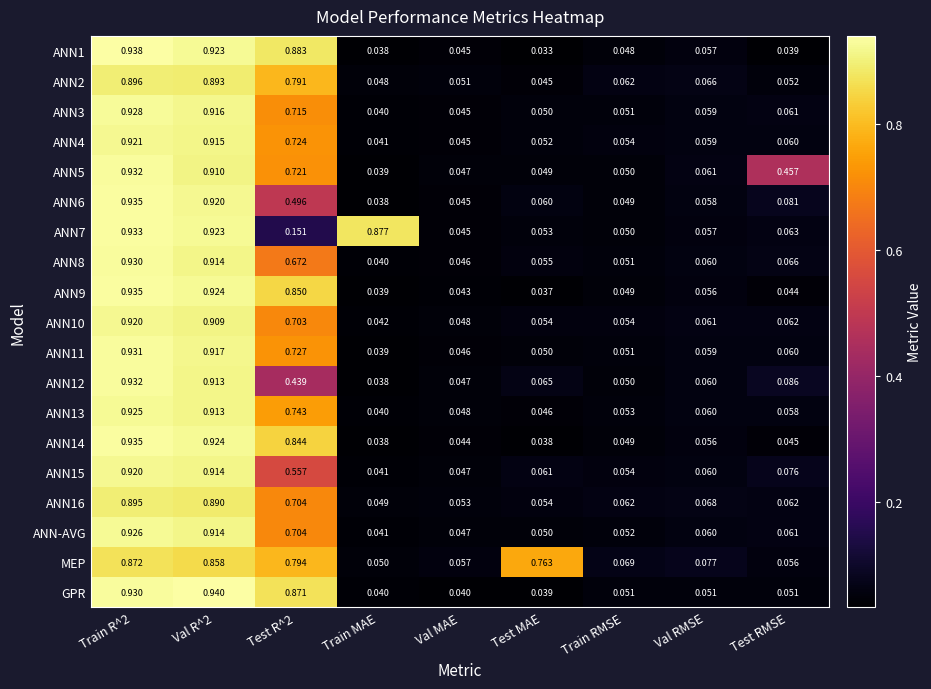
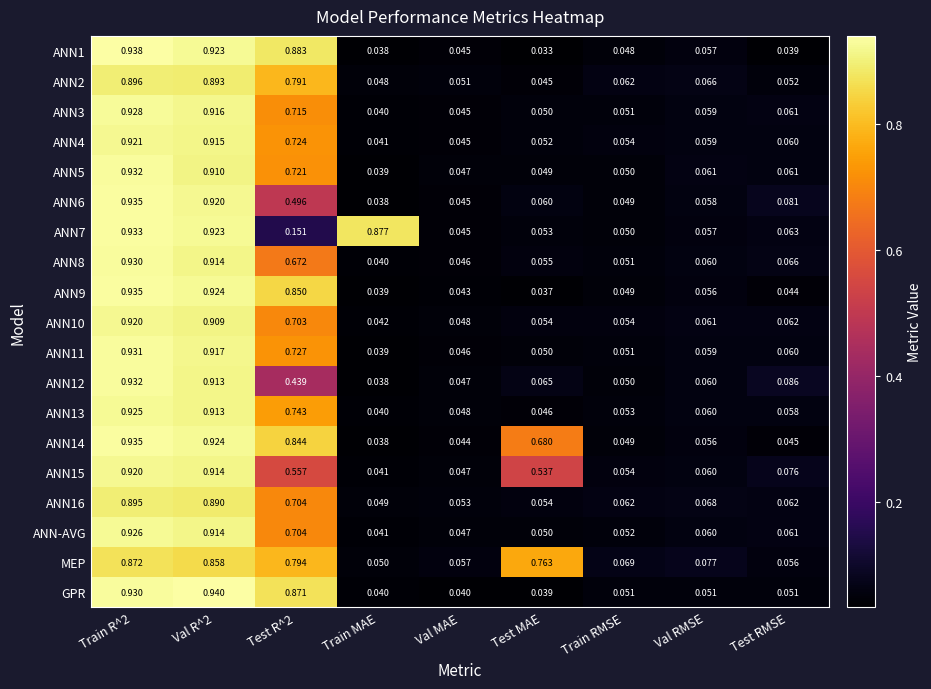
  {
    "ANN1": {
      "Train R^2": 0.938,
      "Val R^2": 0.923,
      "Test R^2": 0.883,
      "Train MAE": 0.038,
      "Val MAE": 0.045,
      "Test MAE": 0.033,
      "Train RMSE": 0.048,
      "Val RMSE": 0.057,
      "Test RMSE": 0.039
    },
    "ANN2": {
      "Train R^2": 0.896,
      "Val R^2": 0.893,
      "Test R^2": 0.791,
      "Train MAE": 0.048,
      "Val MAE": 0.051,
      "Test MAE": 0.045,
      "Train RMSE": 0.062,
      "Val RMSE": 0.066,
      "Test RMSE": 0.052
    },
    "ANN3": {
      "Train R^2": 0.928,
      "Val R^2": 0.916,
      "Test R^2": 0.715,
      "Train MAE": 0.040,
      "Val MAE": 0.045,
      "Test MAE": 0.050,
      "Train RMSE": 0.051,
      "Val RMSE": 0.059,
      "Test RMSE": 0.061
    },
    "ANN4": {
      "Train R^2": 0.921,
      "Val R^2": 0.915,
      "Test R^2": 0.724,
      "Train MAE": 0.041,
      "Val MAE": 0.045,
      "Test MAE": 0.052,
      "Train RMSE": 0.054,
      "Val RMSE": 0.059,
      "Test RMSE": 0.060
    },
    "ANN5": {
      "Train R^2": 0.932,
      "Val R^2": 0.910,
      "Test R^2": 0.721,
      "Train MAE": 0.039,
      "Val MAE": 0.047,
      "Test MAE": 0.049,
      "Train RMSE": 0.050,
      "Val RMSE": 0.061,
-     "Test RMSE": 0.457
+     "Test RMSE": 0.061
    },
    "ANN6": {
      "Train R^2": 0.935,
      "Val R^2": 0.920,
      "Test R^2": 0.496,
      "Train MAE": 0.038,
      "Val MAE": 0.045,
      "Test MAE": 0.060,
      "Train RMSE": 0.049,
      "Val RMSE": 0.058,
      "Test RMSE": 0.081
    },
    "ANN7": {
      "Train R^2": 0.933,
      "Val R^2": 0.923,
      "Test R^2": 0.151,
      "Train MAE": 0.877,
      "Val MAE": 0.045,
      "Test MAE": 0.053,
      "Train RMSE": 0.050,
      "Val RMSE": 0.057,
      "Test RMSE": 0.063
    },
    "ANN8": {
      "Train R^2": 0.930,
      "Val R^2": 0.914,
      "Test R^2": 0.672,
      "Train MAE": 0.040,
      "Val MAE": 0.046,
      "Test MAE": 0.055,
      "Train RMSE": 0.051,
      "Val RMSE": 0.060,
      "Test RMSE": 0.066
    },
    "ANN9": {
      "Train R^2": 0.935,
      "Val R^2": 0.924,
      "Test R^2": 0.850,
      "Train MAE": 0.039,
      "Val MAE": 0.043,
      "Test MAE": 0.037,
      "Train RMSE": 0.049,
      "Val RMSE": 0.056,
      "Test RMSE": 0.044
    },
    "ANN10": {
      "Train R^2": 0.920,
      "Val R^2": 0.909,
      "Test R^2": 0.703,
      "Train MAE": 0.042,
      "Val MAE": 0.048,
      "Test MAE": 0.054,
      "Train RMSE": 0.054,
      "Val RMSE": 0.061,
      "Test RMSE": 0.062
    },
    "ANN11": {
      "Train R^2": 0.931,
      "Val R^2": 0.917,
      "Test R^2": 0.727,
      "Train MAE": 0.039,
      "Val MAE": 0.046,
      "Test MAE": 0.050,
      "Train RMSE": 0.051,
      "Val RMSE": 0.059,
      "Test RMSE": 0.060
    },
    "ANN12": {
      "Train R^2": 0.932,
      "Val R^2": 0.913,
      "Test R^2": 0.439,
      "Train MAE": 0.038,
      "Val MAE": 0.047,
      "Test MAE": 0.065,
      "Train RMSE": 0.050,
      "Val RMSE": 0.060,
      "Test RMSE": 0.086
    },
    "ANN13": {
      "Train R^2": 0.925,
      "Val R^2": 0.913,
      "Test R^2": 0.743,
      "Train MAE": 0.040,
      "Val MAE": 0.048,
      "Test MAE": 0.046,
      "Train RMSE": 0.053,
      "Val RMSE": 0.060,
      "Test RMSE": 0.058
    },
    "ANN14": {
      "Train R^2": 0.935,
      "Val R^2": 0.924,
      "Test R^2": 0.844,
      "Train MAE": 0.038,
      "Val MAE": 0.044,
-     "Test MAE": 0.038,
+     "Test MAE": 0.680,
      "Train RMSE": 0.049,
      "Val RMSE": 0.056,
      "Test RMSE": 0.045
    },
    "ANN15": {
      "Train R^2": 0.920,
      "Val R^2": 0.914,
      "Test R^2": 0.557,
      "Train MAE": 0.041,
      "Val MAE": 0.047,
-     "Test MAE": 0.061,
+     "Test MAE": 0.537,
      "Train RMSE": 0.054,
      "Val RMSE": 0.060,
      "Test RMSE": 0.076
    },
    "ANN16": {
      "Train R^2": 0.895,
      "Val R^2": 0.890,
      "Test R^2": 0.704,
      "Train MAE": 0.049,
      "Val MAE": 0.053,
      "Test MAE": 0.054,
      "Train RMSE": 0.062,
      "Val RMSE": 0.068,
      "Test RMSE": 0.062
    },
    "ANN-AVG": {
      "Train R^2": 0.926,
      "Val R^2": 0.914,
      "Test R^2": 0.704,
      "Train MAE": 0.041,
      "Val MAE": 0.047,
      "Test MAE": 0.050,
      "Train RMSE": 0.052,
      "Val RMSE": 0.060,
      "Test RMSE": 0.061
    },
    "MEP": {
      "Train R^2": 0.872,
      "Val R^2": 0.858,
      "Test R^2": 0.794,
      "Train MAE": 0.050,
      "Val MAE": 0.057,
      "Test MAE": 0.763,
      "Train RMSE": 0.069,
      "Val RMSE": 0.077,
      "Test RMSE": 0.056
    },
    "GPR": {
      "Train R^2": 0.930,
      "Val R^2": 0.940,
      "Test R^2": 0.871,
      "Train MAE": 0.040,
      "Val MAE": 0.040,
      "Test MAE": 0.039,
      "Train RMSE": 0.051,
      "Val RMSE": 0.051,
      "Test RMSE": 0.051
    }
  }
